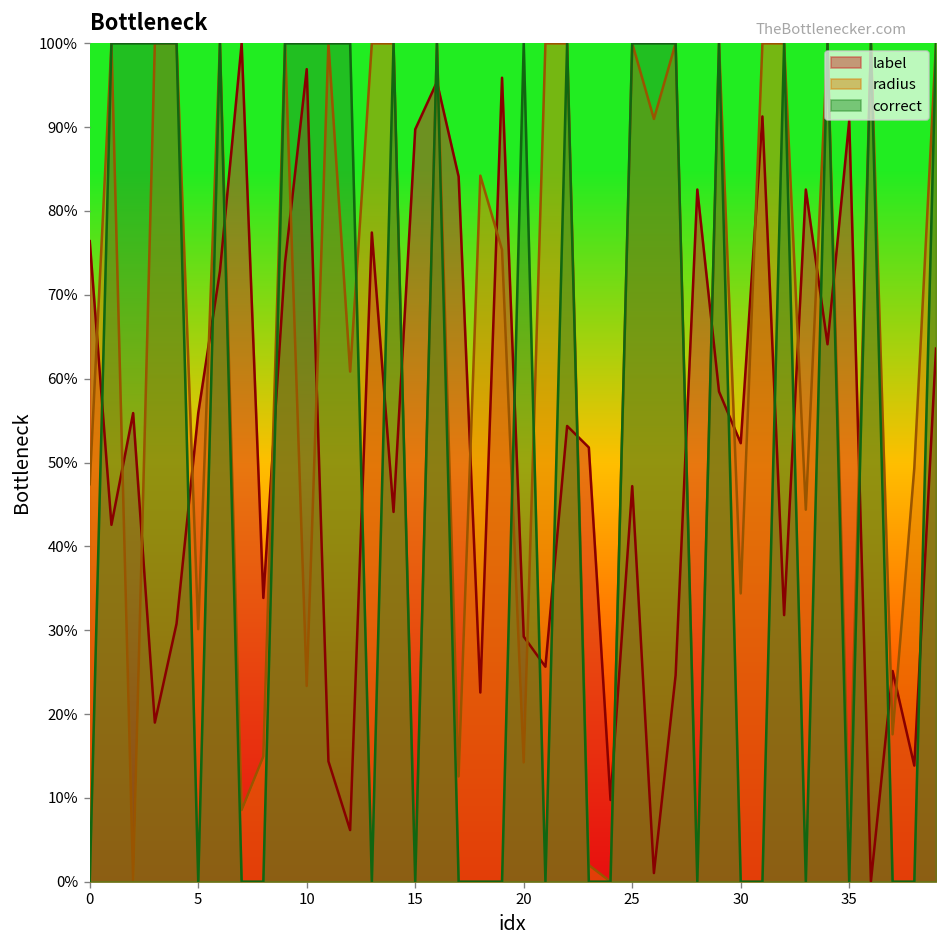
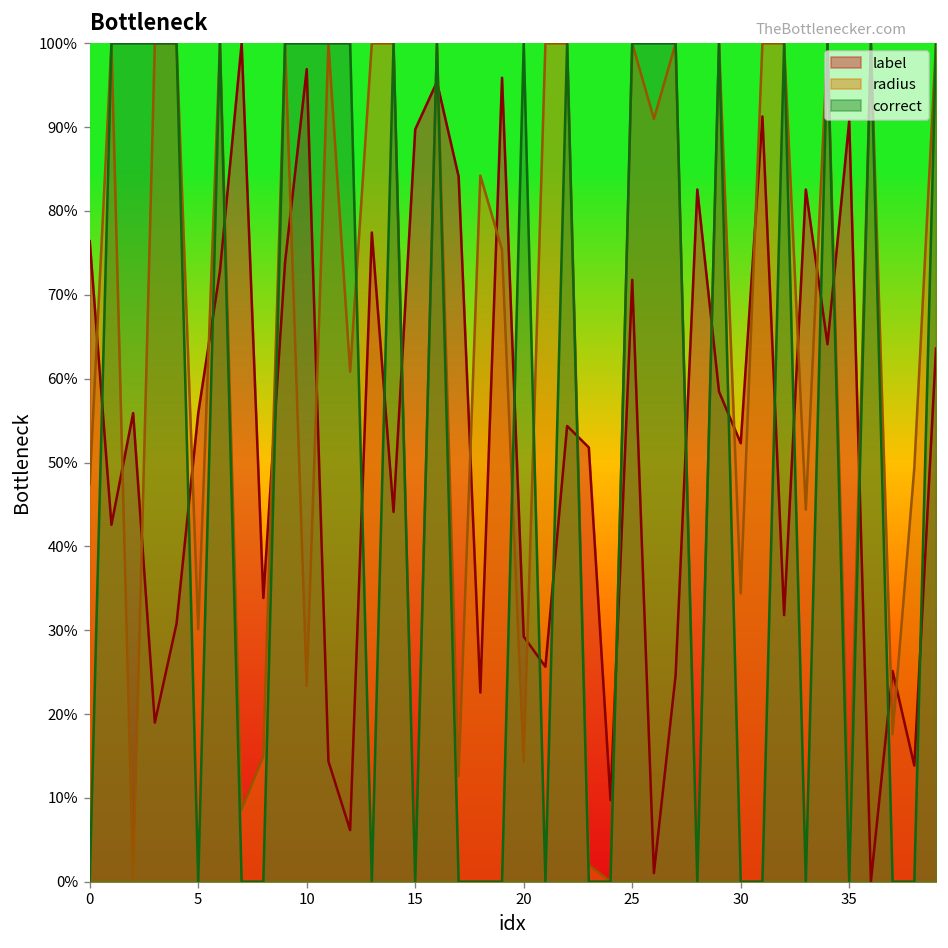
  {
    "label": {
      "0": "76%",
      "5": "56%",
      "10": "97%",
      "15": "90%",
      "20": "29%",
-     "25": "47%",
+     "25": "72%",
      "30": "52%"
    },
    "radius": {
      "0": "47%",
      "5": "30%",
      "10": "23%",
      "20": "14%",
      "30": "34%",
      "35": "7%"
    },
    "correct": {
      "0": "0%",
      "5": "0%",
      "10": "100%",
      "20": "100%",
      "30": "0%",
      "35": "0%"
    }
  }
